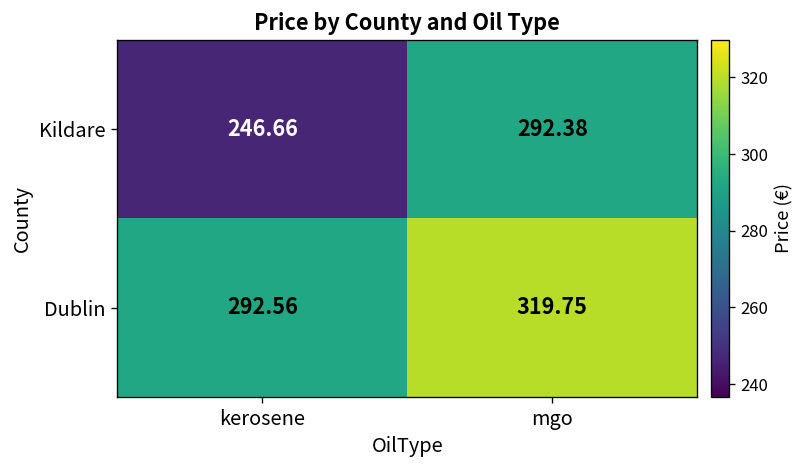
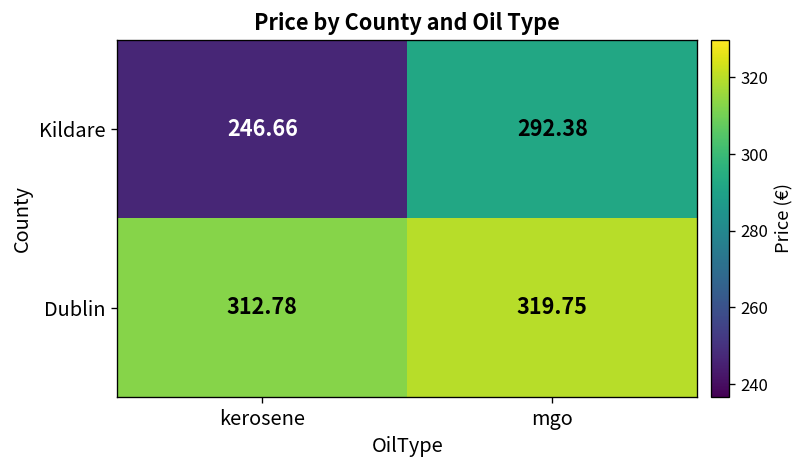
  {
    "Kildare": {
      "kerosene": 246.66,
      "mgo": 292.38
    },
    "Dublin": {
-     "kerosene": 292.56,
+     "kerosene": 312.78,
      "mgo": 319.75
    }
  }
